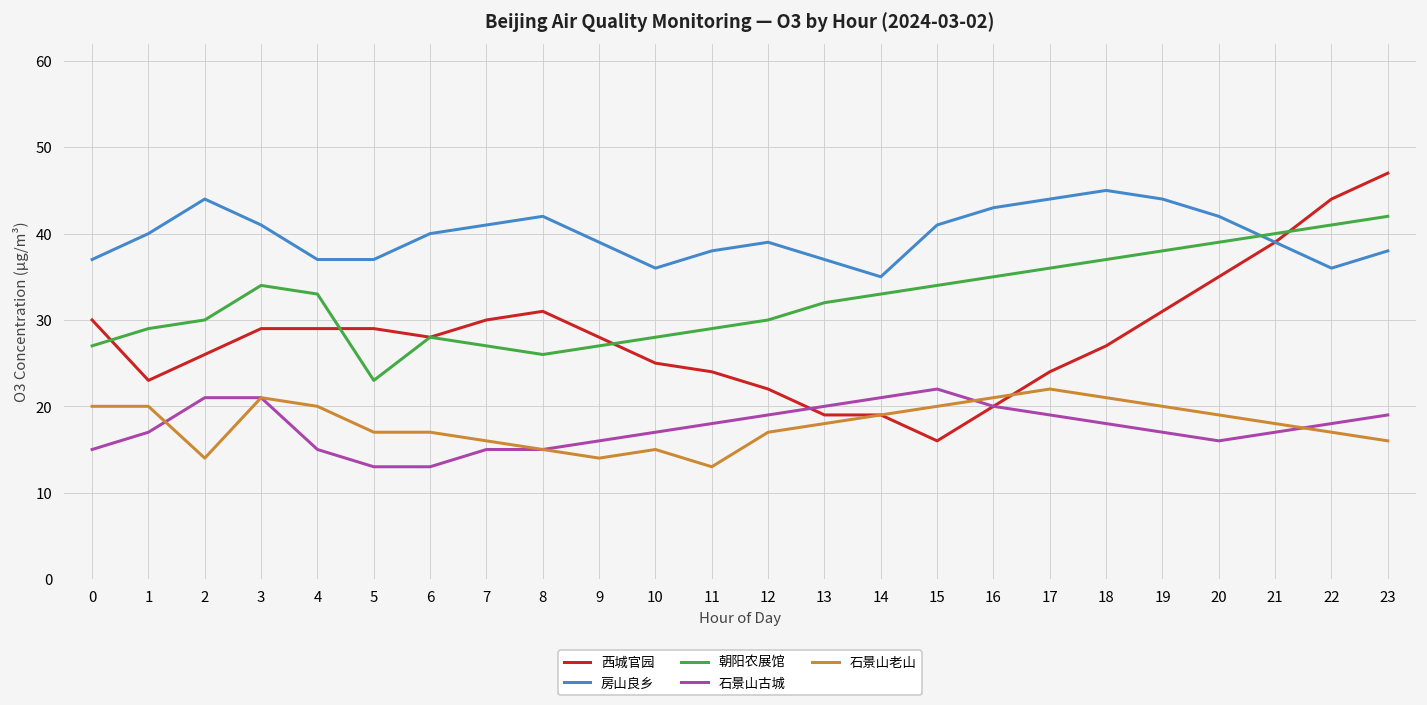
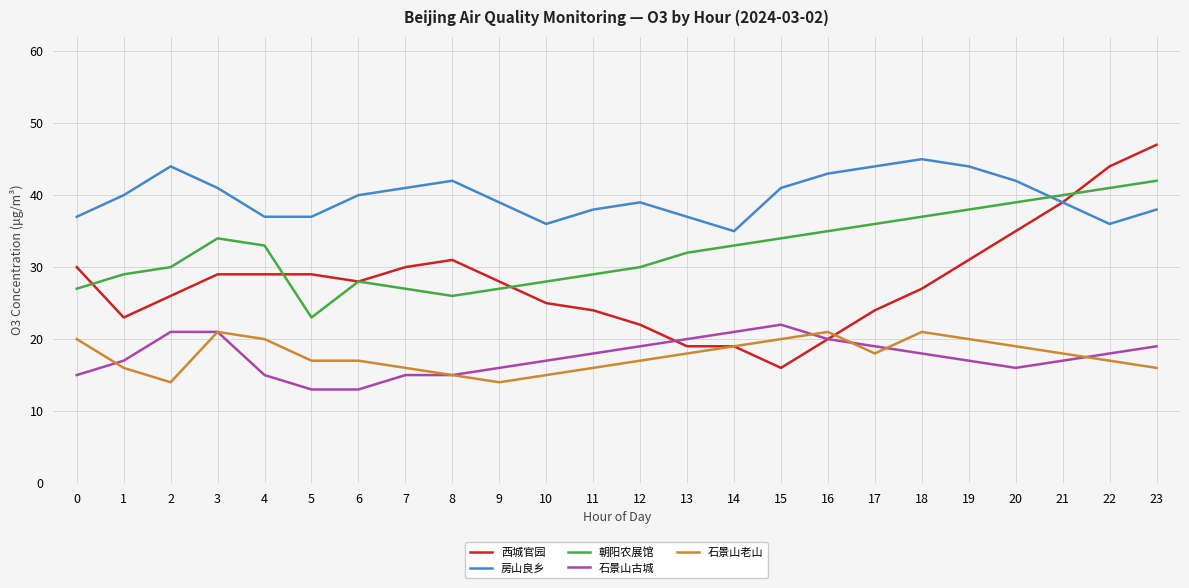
  {
    "西城官园": {
      "0": 30,
      "1": 23,
      "2": 26,
      "3": 29,
      "4": 29,
      "5": 29,
      "7": 30,
      "8": 31,
      "9": 28,
      "10": 25,
      "11": 24,
      "12": 22,
      "13": 19,
      "15": 16,
      "17": 24,
      "18": 27,
      "19": 31,
      "20": 35,
      "22": 44,
      "23": 47
    },
    "房山良乡": {
      "0": 37,
      "1": 40,
      "2": 44,
      "3": 41,
      "4": 37,
      "5": 37,
      "6": 40,
      "7": 41,
      "8": 42,
      "9": 39,
      "10": 36,
      "11": 38,
      "12": 39,
      "13": 37,
      "14": 35,
      "15": 41,
      "16": 43,
      "17": 44,
      "18": 45,
      "19": 44,
      "20": 42,
      "22": 36,
      "23": 38
    },
    "朝阳农展馆": {
      "0": 27,
      "1": 29,
      "2": 30,
      "3": 34,
      "4": 33,
      "5": 23,
      "7": 27,
      "8": 26,
      "9": 27,
      "10": 28,
      "11": 29,
      "12": 30,
      "13": 32,
      "14": 33,
      "15": 34,
      "16": 35,
      "17": 36,
      "18": 37,
      "19": 38,
      "20": 39,
      "21": 40,
      "22": 41,
      "23": 42
    },
    "石景山古城": {
      "0": 15,
      "1": 17,
      "2": 21,
      "4": 15,
      "5": 13,
      "6": 13,
      "7": 15,
      "9": 16,
      "10": 17,
      "11": 18,
      "12": 19,
      "13": 20,
      "14": 21,
      "15": 22,
      "17": 19,
      "18": 18,
      "19": 17,
      "20": 16,
      "21": 17,
      "22": 18,
      "23": 19
    },
    "石景山老山": {
      "0": 20,
-     "1": 20,
+     "1": 16,
      "2": 14,
      "4": 20,
      "5": 17,
      "6": 17,
      "7": 16,
      "9": 14,
      "10": 15,
-     "11": 13,
+     "11": 16,
      "12": 17,
      "13": 18,
      "15": 20,
      "16": 21,
-     "17": 22,
+     "17": 18,
      "18": 21,
      "19": 20,
      "20": 19,
      "21": 18,
      "22": 17,
      "23": 16
    }
  }
